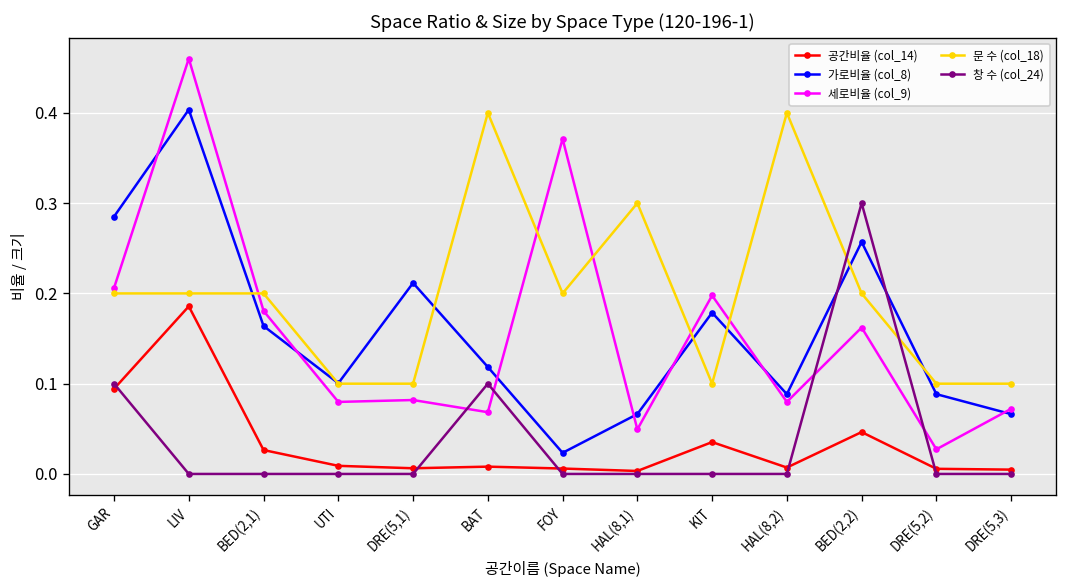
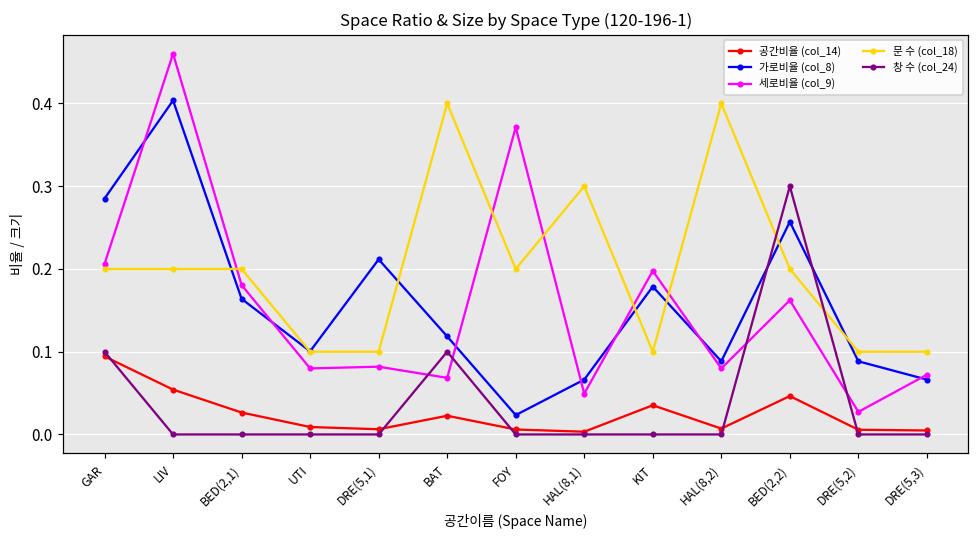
  {
    "공간비율 (col_14)": {
      "GAR": 0.09,
-     "LIV": 0.19,
+     "LIV": 0.05,
      "BED(2,1)": 0.03,
      "UTI": 0.01,
      "DRE(5,1)": 0.01,
-     "BAT": 0.01,
+     "BAT": 0.02,
      "FOY": 0.01,
      "KIT": 0.04,
      "HAL(8,2)": 0.01,
      "BED(2,2)": 0.05,
      "DRE(5,2)": 0.01,
      "DRE(5,3)": 0.00
    },
    "가로비율 (col_8)": {
      "GAR": 0.29,
      "LIV": 0.40,
      "BED(2,1)": 0.16,
      "DRE(5,1)": 0.21,
      "BAT": 0.12,
      "FOY": 0.02,
      "HAL(8,1)": 0.07,
      "KIT": 0.18,
      "HAL(8,2)": 0.09,
      "BED(2,2)": 0.26,
      "DRE(5,2)": 0.09,
      "DRE(5,3)": 0.07
    },
    "세로비율 (col_9)": {
      "GAR": 0.21,
      "LIV": 0.46,
      "BED(2,1)": 0.18,
      "UTI": 0.08,
      "DRE(5,1)": 0.08,
      "BAT": 0.07,
      "FOY": 0.37,
      "HAL(8,1)": 0.05,
      "KIT": 0.20,
      "HAL(8,2)": 0.08,
      "BED(2,2)": 0.16,
      "DRE(5,2)": 0.03,
      "DRE(5,3)": 0.07
    },
    "문 수 (col_18)": {
      "GAR": 0.20,
      "LIV": 0.20,
      "BED(2,1)": 0.20,
      "DRE(5,1)": 0.10,
      "BAT": 0.40,
      "FOY": 0.20,
      "HAL(8,1)": 0.30,
      "KIT": 0.10,
      "HAL(8,2)": 0.40,
      "BED(2,2)": 0.20,
      "DRE(5,2)": 0.10,
      "DRE(5,3)": 0.10
    },
    "창 수 (col_24)": {
      "GAR": 0.10,
      "LIV": 0.00,
      "BED(2,1)": 0.00,
      "UTI": 0.00,
      "DRE(5,1)": 0.00,
      "BAT": 0.10,
      "FOY": 0.00,
      "KIT": 0.00,
      "HAL(8,2)": 0.00,
      "BED(2,2)": 0.30,
      "DRE(5,2)": 0.00,
      "DRE(5,3)": 0.00
    }
  }
